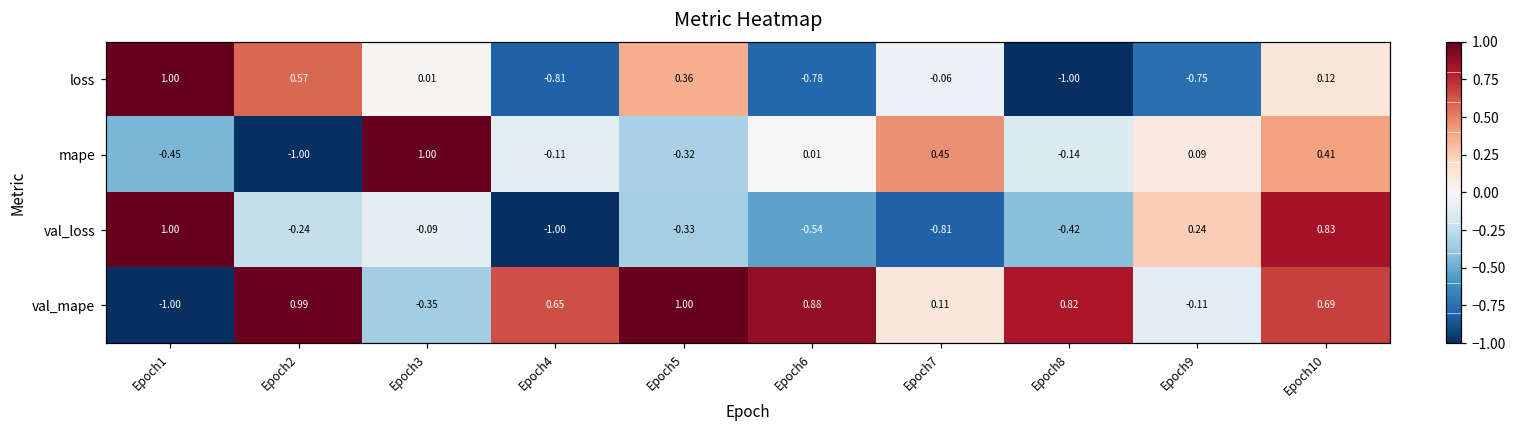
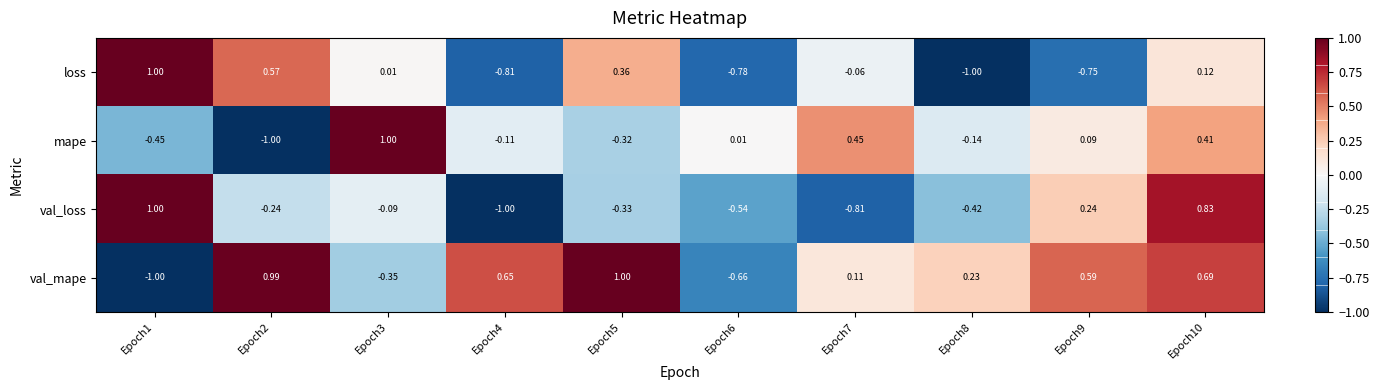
  {
    "loss": {
      "Epoch1": 1.00,
      "Epoch2": 0.57,
      "Epoch3": 0.01,
      "Epoch4": -0.81,
      "Epoch5": 0.36,
      "Epoch6": -0.78,
      "Epoch7": -0.06,
      "Epoch8": -1.00,
      "Epoch9": -0.75,
      "Epoch10": 0.12
    },
    "mape": {
      "Epoch1": -0.45,
      "Epoch2": -1.00,
      "Epoch3": 1.00,
      "Epoch4": -0.11,
      "Epoch5": -0.32,
      "Epoch6": 0.01,
      "Epoch7": 0.45,
      "Epoch8": -0.14,
      "Epoch9": 0.09,
      "Epoch10": 0.41
    },
    "val_loss": {
      "Epoch1": 1.00,
      "Epoch2": -0.24,
      "Epoch3": -0.09,
      "Epoch4": -1.00,
      "Epoch5": -0.33,
      "Epoch6": -0.54,
      "Epoch7": -0.81,
      "Epoch8": -0.42,
      "Epoch9": 0.24,
      "Epoch10": 0.83
    },
    "val_mape": {
      "Epoch1": -1.00,
      "Epoch2": 0.99,
      "Epoch3": -0.35,
      "Epoch4": 0.65,
      "Epoch5": 1.00,
-     "Epoch6": 0.88,
+     "Epoch6": -0.66,
      "Epoch7": 0.11,
-     "Epoch8": 0.82,
-     "Epoch9": -0.11,
+     "Epoch8": 0.23,
+     "Epoch9": 0.59,
      "Epoch10": 0.69
    }
  }
